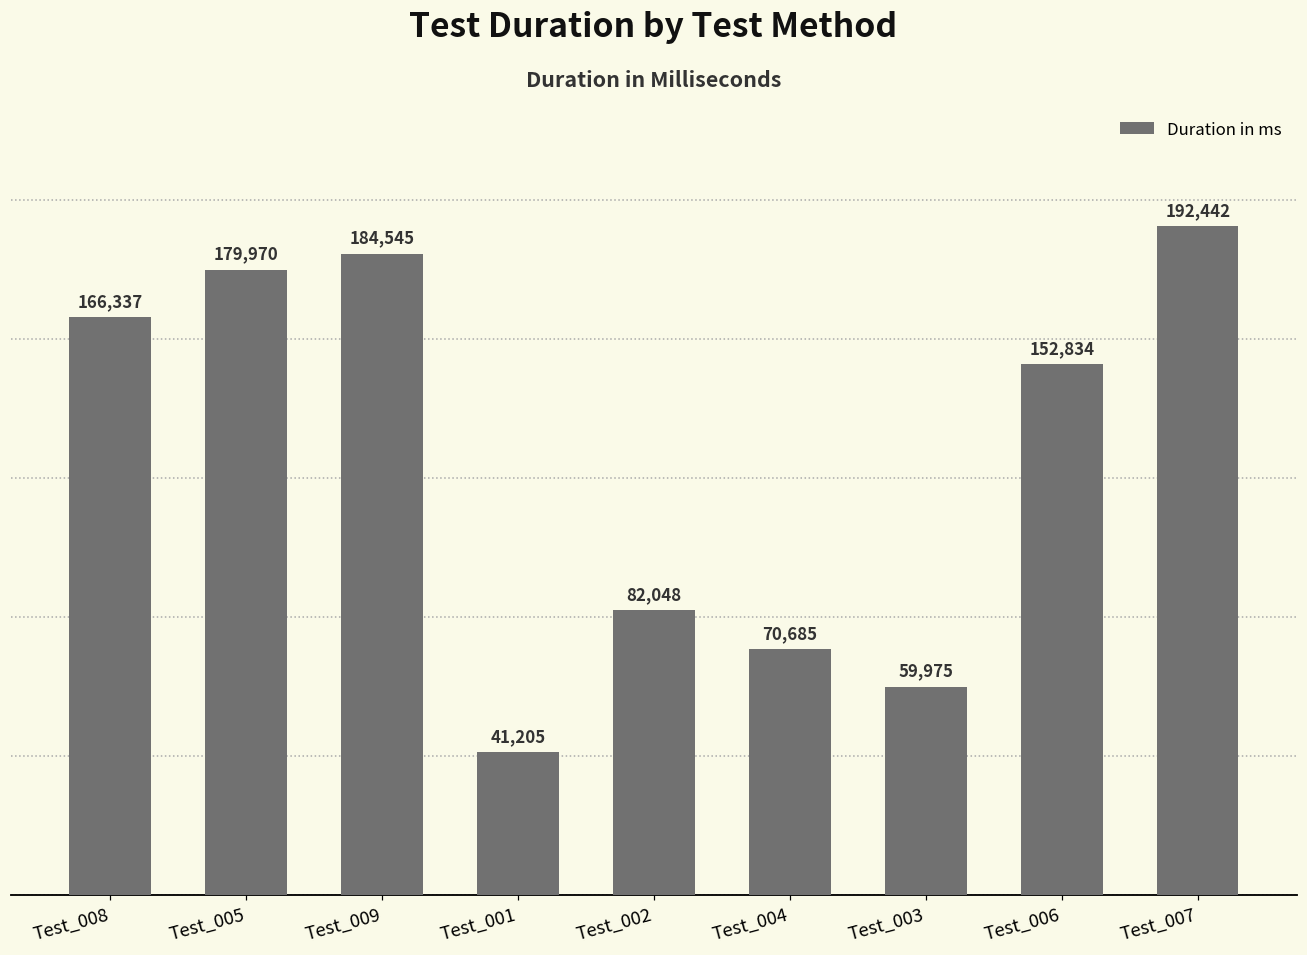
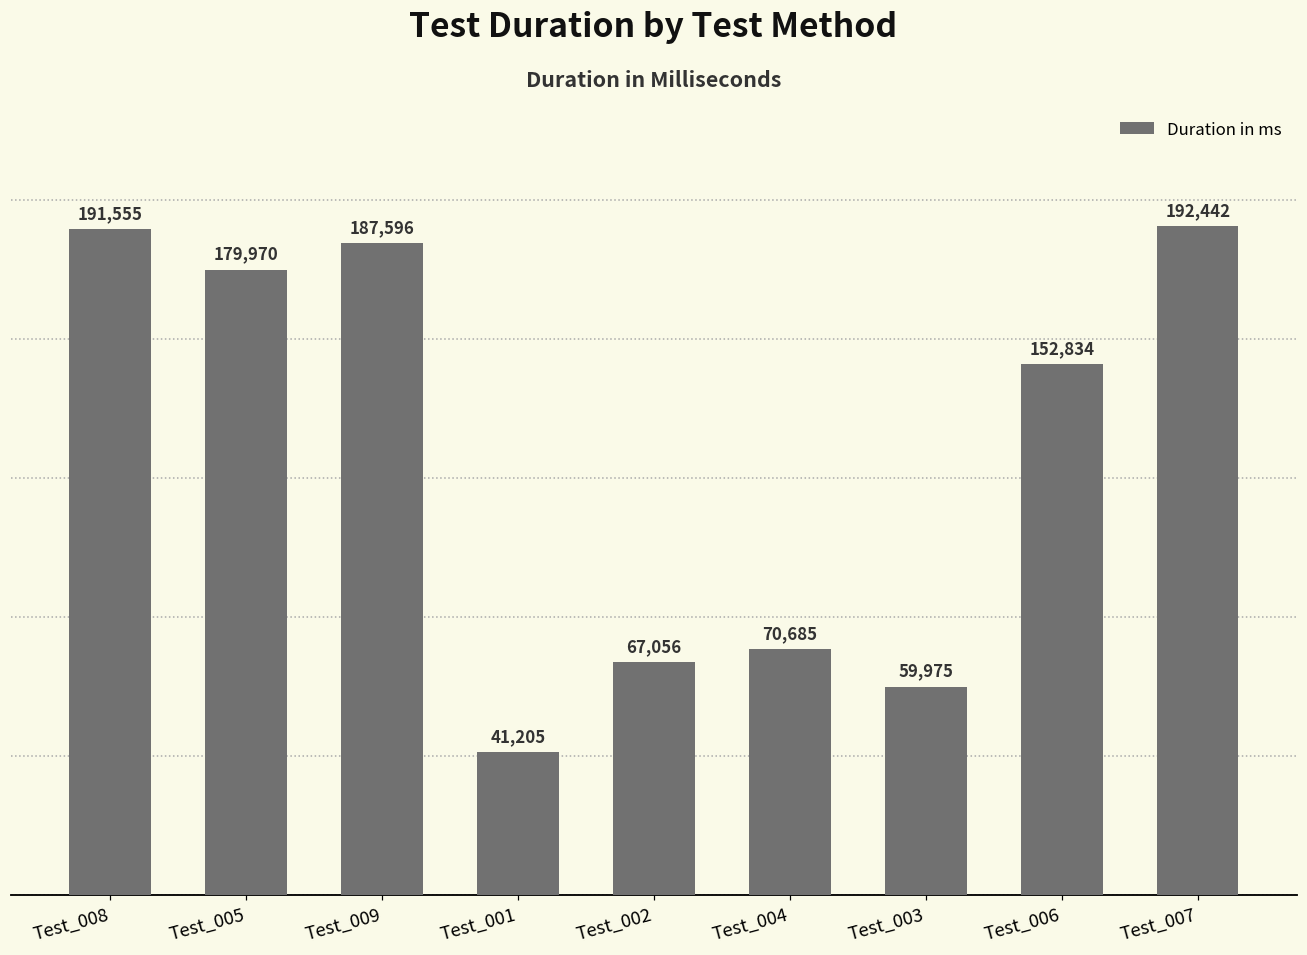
  {
-   "Test_008": "166,337",
+   "Test_008": "191,555",
    "Test_005": "179,970",
-   "Test_009": "184,545",
+   "Test_009": "187,596",
    "Test_001": "41,205",
-   "Test_002": "82,048",
+   "Test_002": "67,056",
    "Test_004": "70,685",
    "Test_003": "59,975",
    "Test_006": "152,834",
    "Test_007": "192,442"
  }
